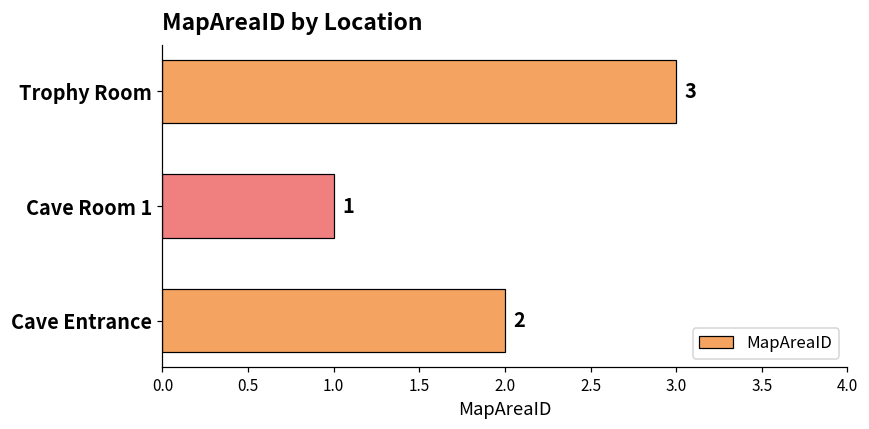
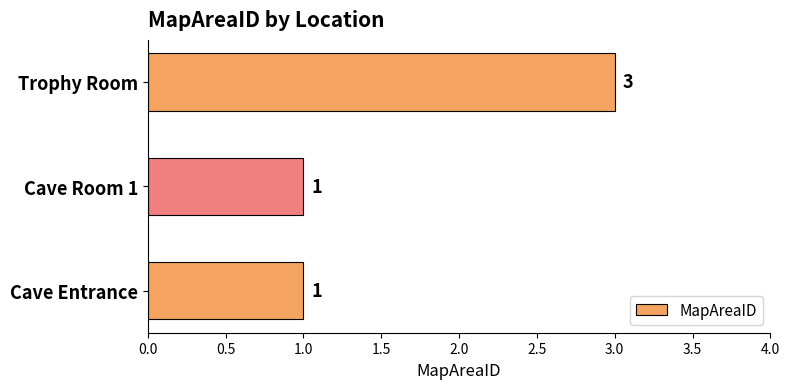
  {
    "Trophy Room": 3,
    "Cave Room 1": 1,
-   "Cave Entrance": 2
+   "Cave Entrance": 1
  }
